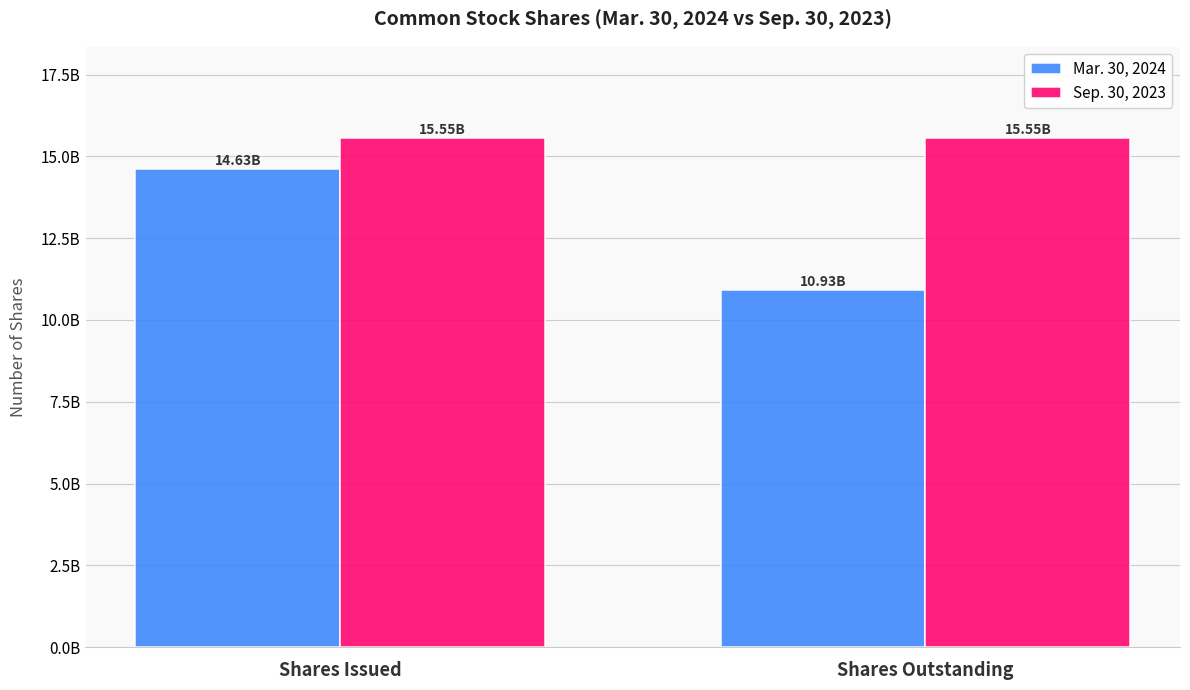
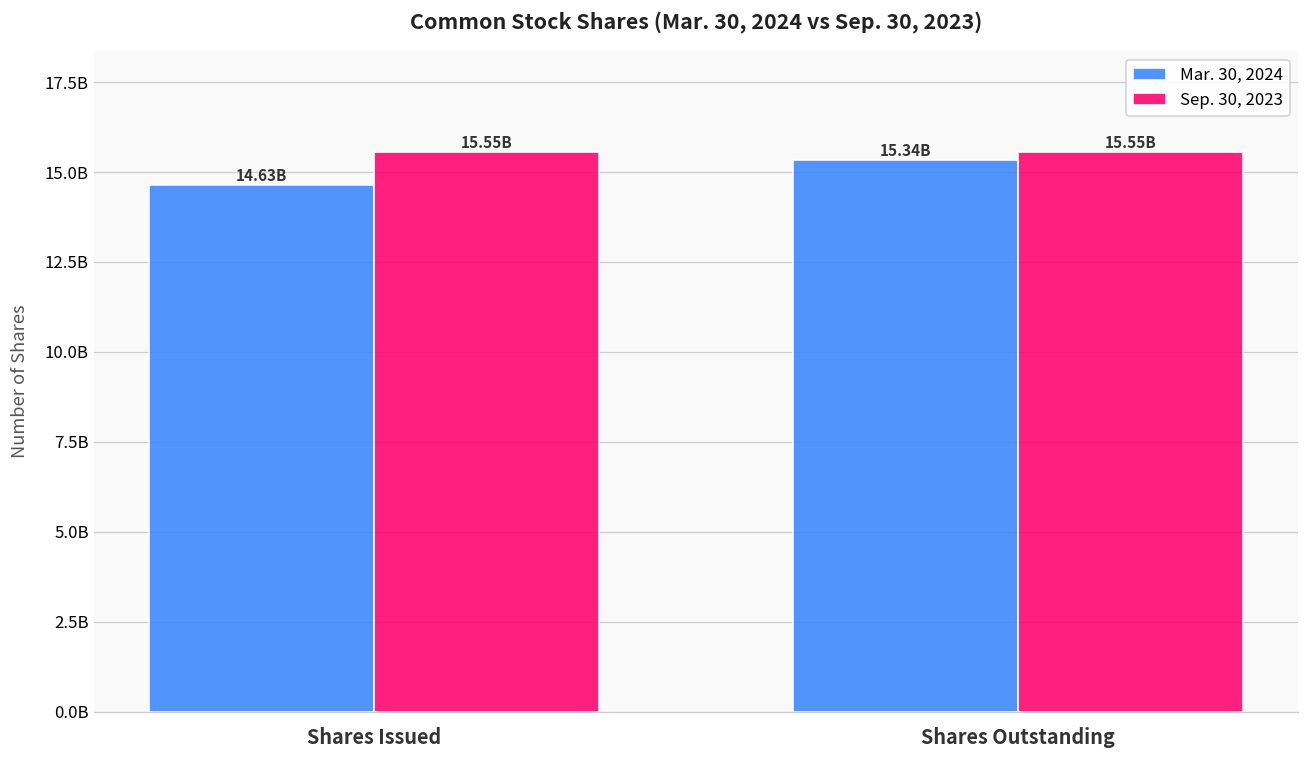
  {
    "Mar. 30, 2024": {
      "Shares Issued": "14.63B",
-     "Shares Outstanding": "10.93B"
+     "Shares Outstanding": "15.34B"
    },
    "Sep. 30, 2023": {
      "Shares Issued": "15.55B",
      "Shares Outstanding": "15.55B"
    }
  }
